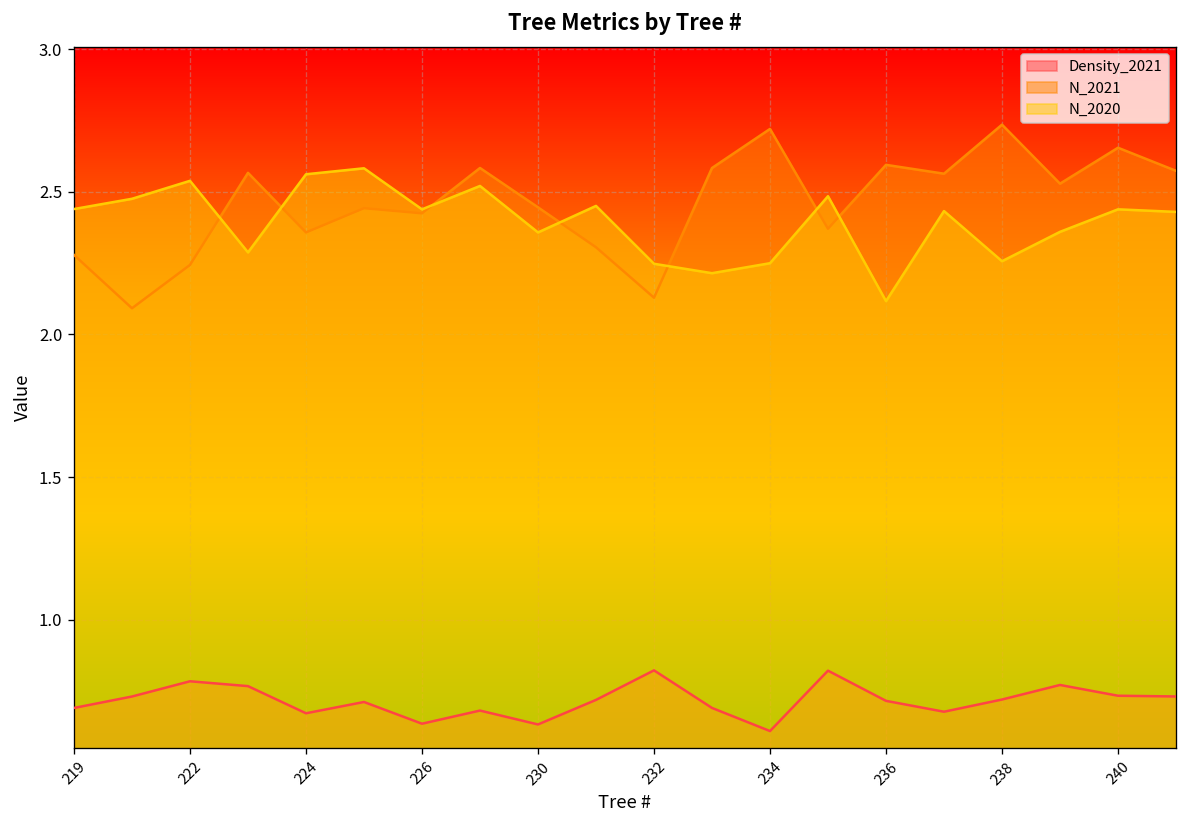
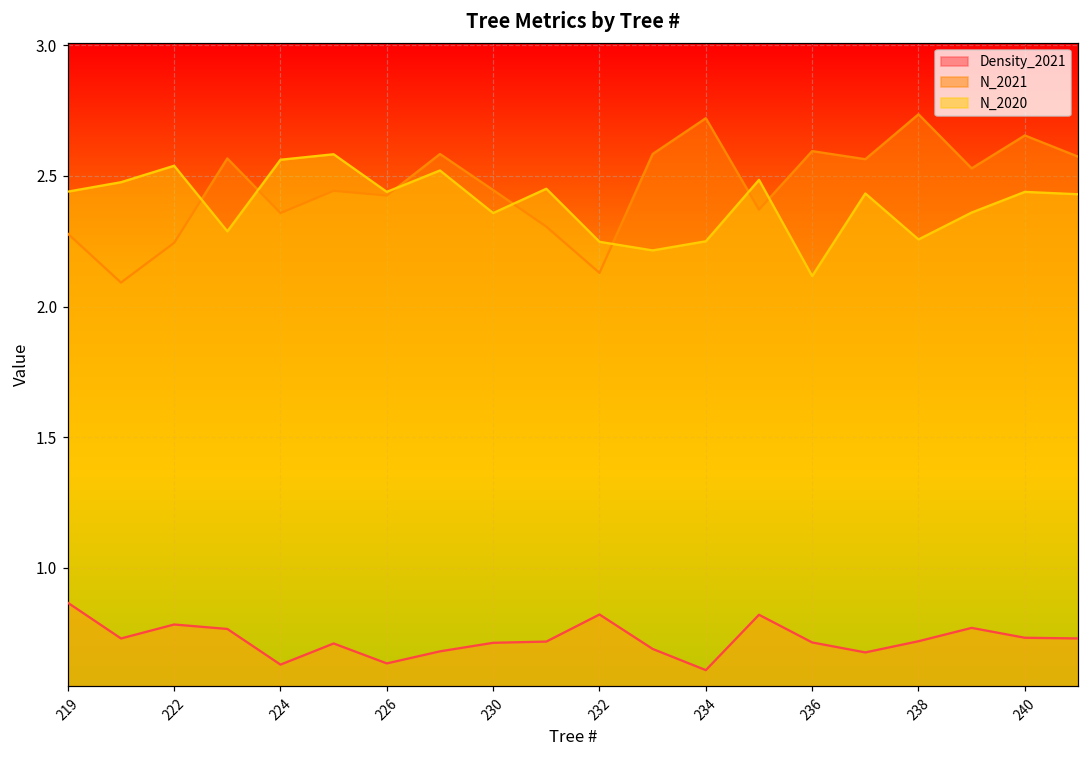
  {
    "Density_2021": {
-     "219": 0.69,
+     "219": 0.87,
      "222": 0.78,
-     "224": 0.67,
+     "224": 0.63,
      "226": 0.63,
-     "230": 0.63,
+     "230": 0.71,
      "232": 0.82,
      "234": 0.61,
      "236": 0.71,
      "238": 0.72,
      "240": 0.73
    }
  }
